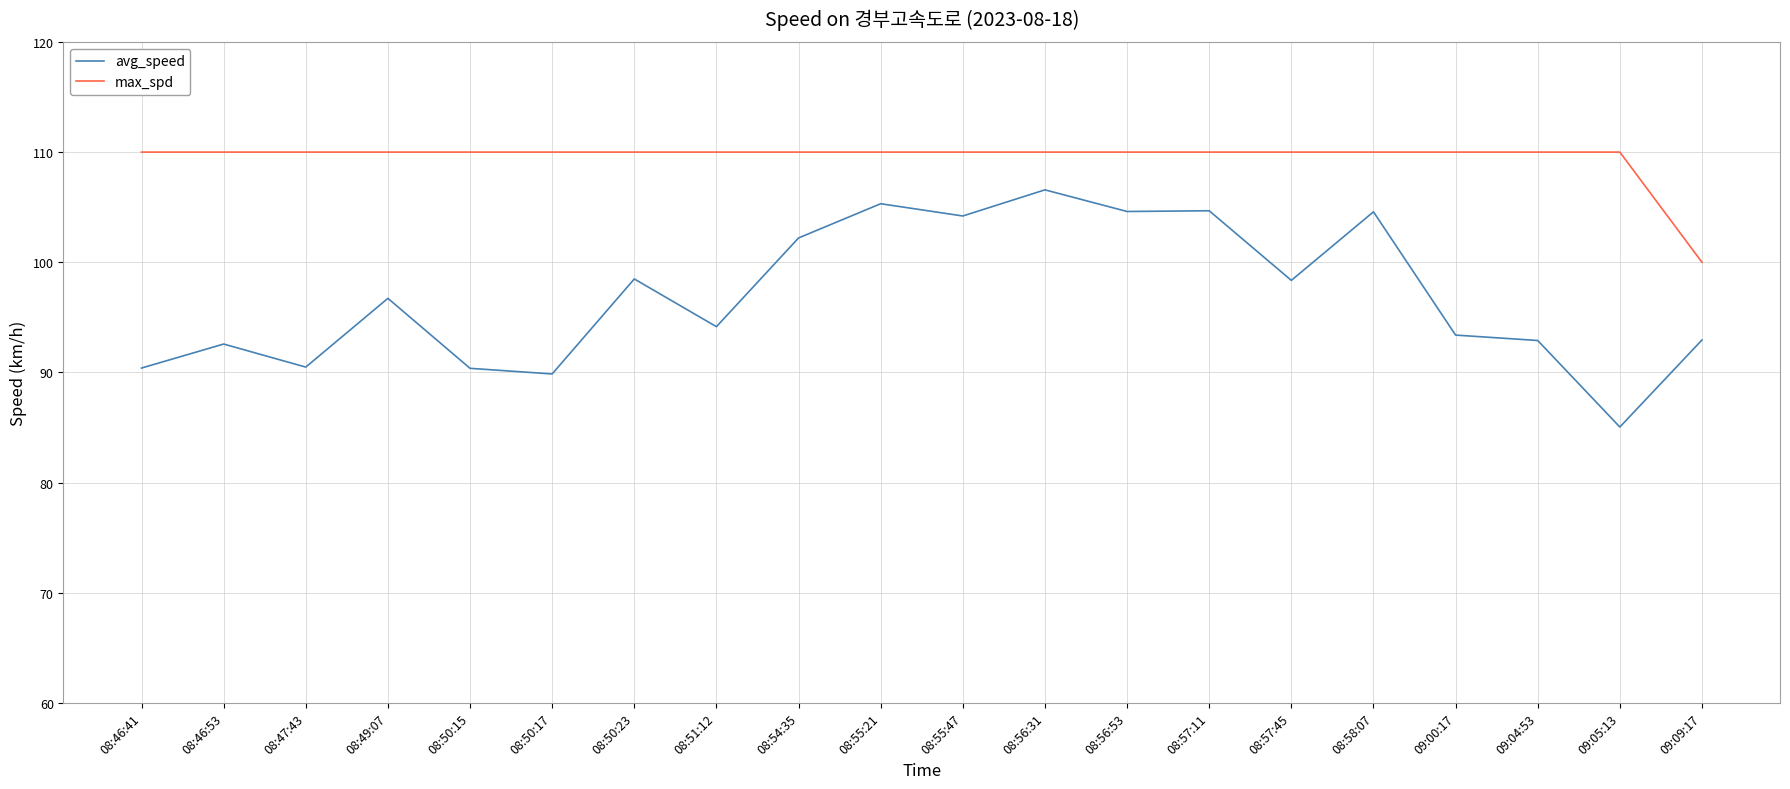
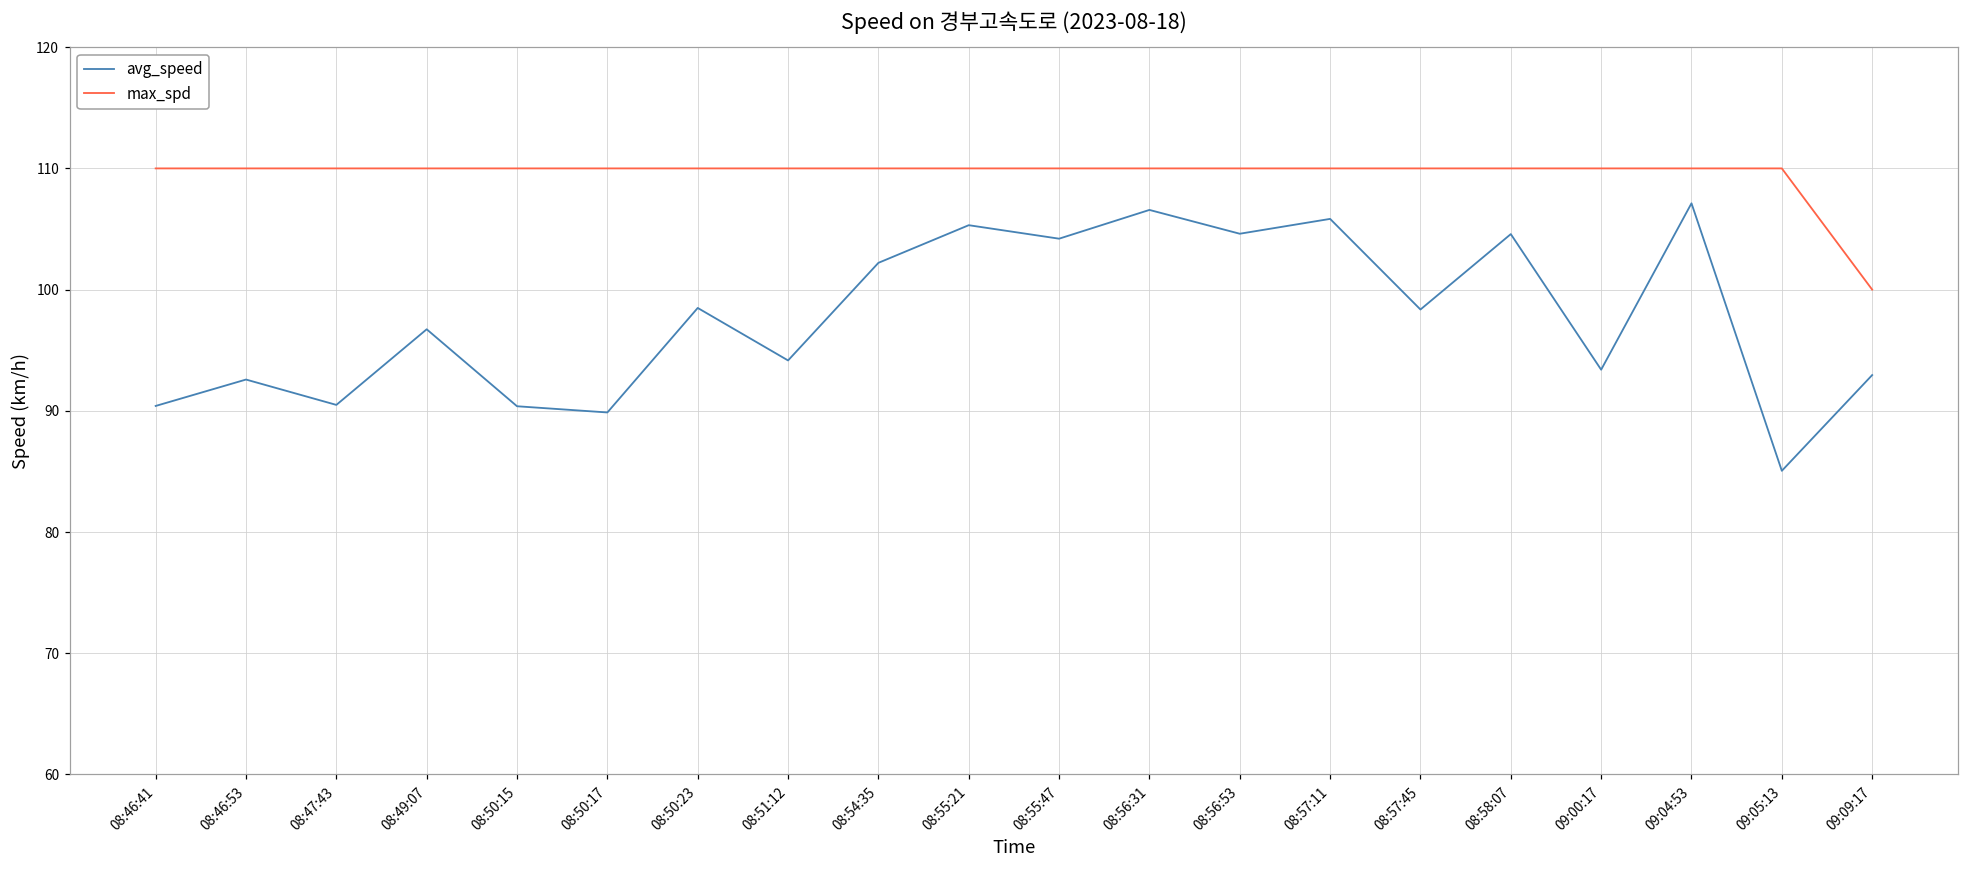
  {
    "avg_speed": {
      "08:46:41": 90.4,
      "08:46:53": 92.6,
      "08:47:43": 90.5,
      "08:49:07": 96.7,
      "08:50:15": 90.4,
      "08:50:17": 89.9,
      "08:50:23": 98.5,
      "08:51:12": 94.2,
      "08:54:35": 102.2,
      "08:55:21": 105.3,
      "08:55:47": 104.2,
      "08:56:31": 106.6,
      "08:56:53": 104.6,
-     "08:57:11": 104.7,
+     "08:57:11": 105.8,
      "08:57:45": 98.4,
      "08:58:07": 104.6,
      "09:00:17": 93.4,
-     "09:04:53": 92.9,
+     "09:04:53": 107.1,
      "09:05:13": 85.1,
      "09:09:17": 92.9
    },
    "max_spd": {
      "08:46:41": 110.0,
      "08:46:53": 110.0,
      "08:47:43": 110.0,
      "08:49:07": 110.0,
      "08:50:15": 110.0,
      "08:50:17": 110.0,
      "08:50:23": 110.0,
      "08:51:12": 110.0,
      "08:54:35": 110.0,
      "08:55:21": 110.0,
      "08:55:47": 110.0,
      "08:56:31": 110.0,
      "08:56:53": 110.0,
      "08:57:11": 110.0,
      "08:57:45": 110.0,
      "08:58:07": 110.0,
      "09:00:17": 110.0,
      "09:04:53": 110.0,
      "09:05:13": 110.0,
      "09:09:17": 100.0
    }
  }
